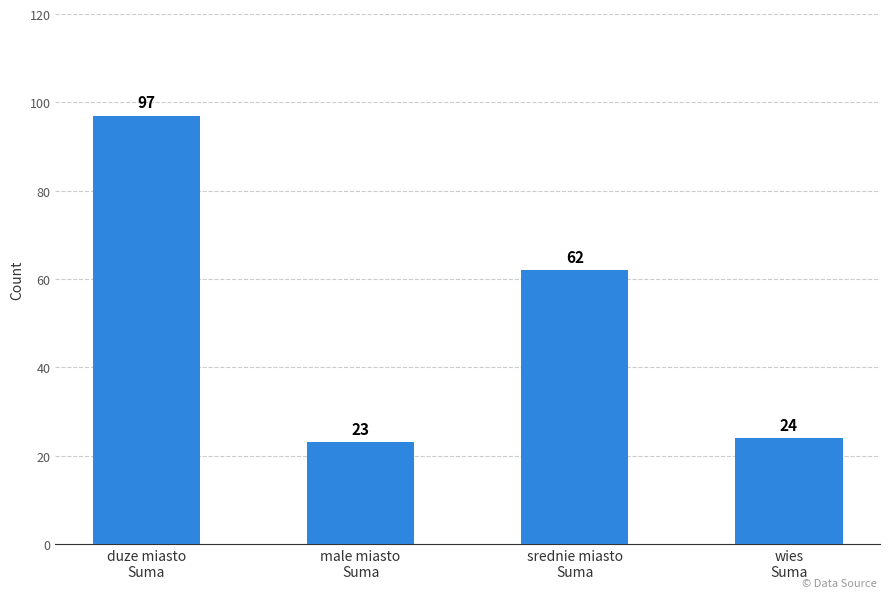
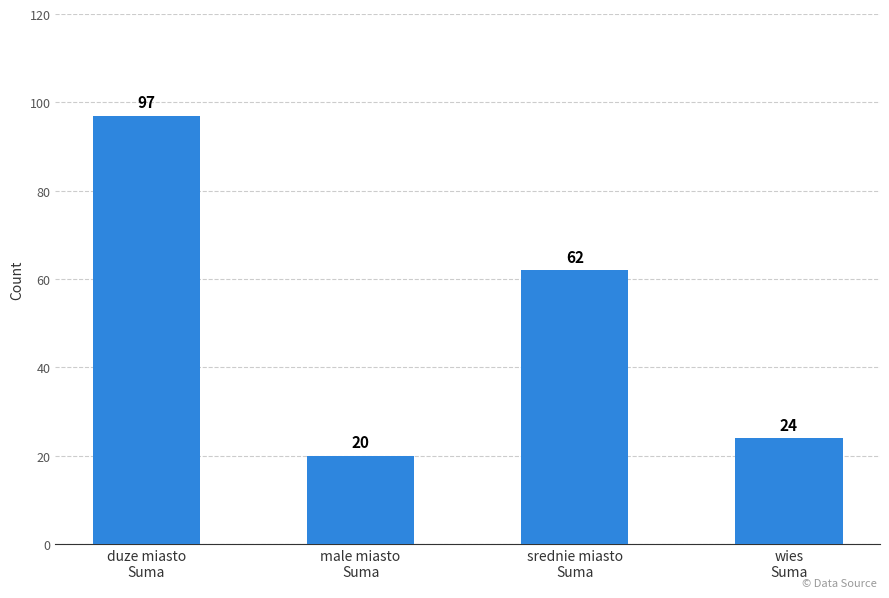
  {
    "duze miasto Suma": 97,
-   "male miasto Suma": 23,
+   "male miasto Suma": 20,
    "srednie miasto Suma": 62,
    "wies Suma": 24
  }
